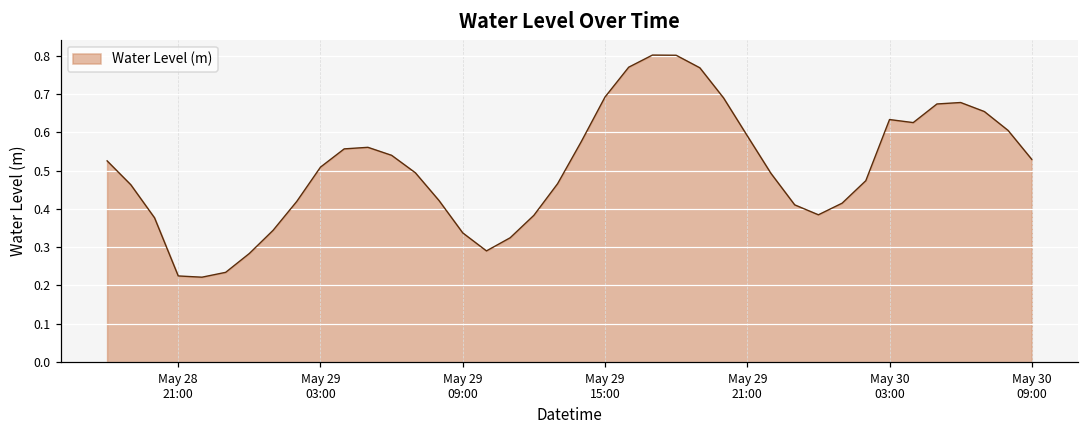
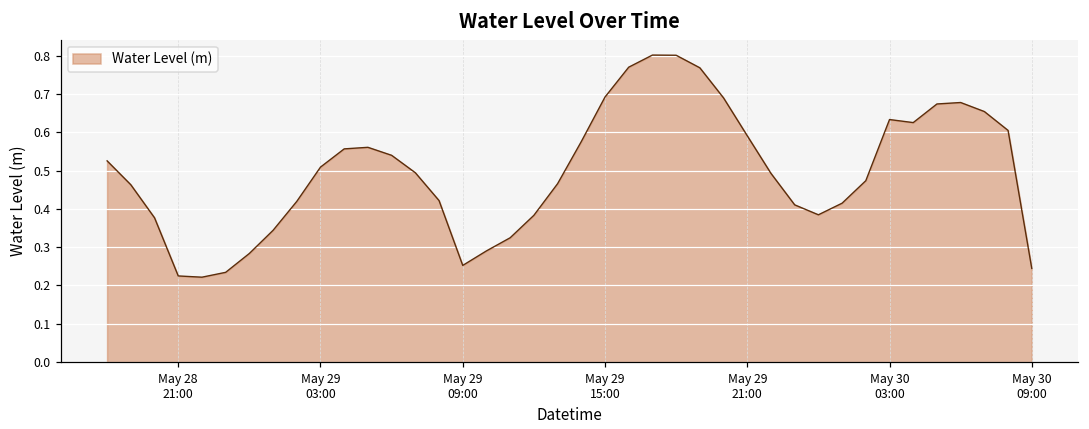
  {
    "May 28 21:00": 0.22,
    "May 29 03:00": 0.51,
-   "May 29 09:00": 0.34,
+   "May 29 09:00": 0.25,
    "May 29 15:00": 0.69,
    "May 29 21:00": 0.59,
    "May 30 03:00": 0.63,
-   "May 30 09:00": 0.53
+   "May 30 09:00": 0.24
  }
